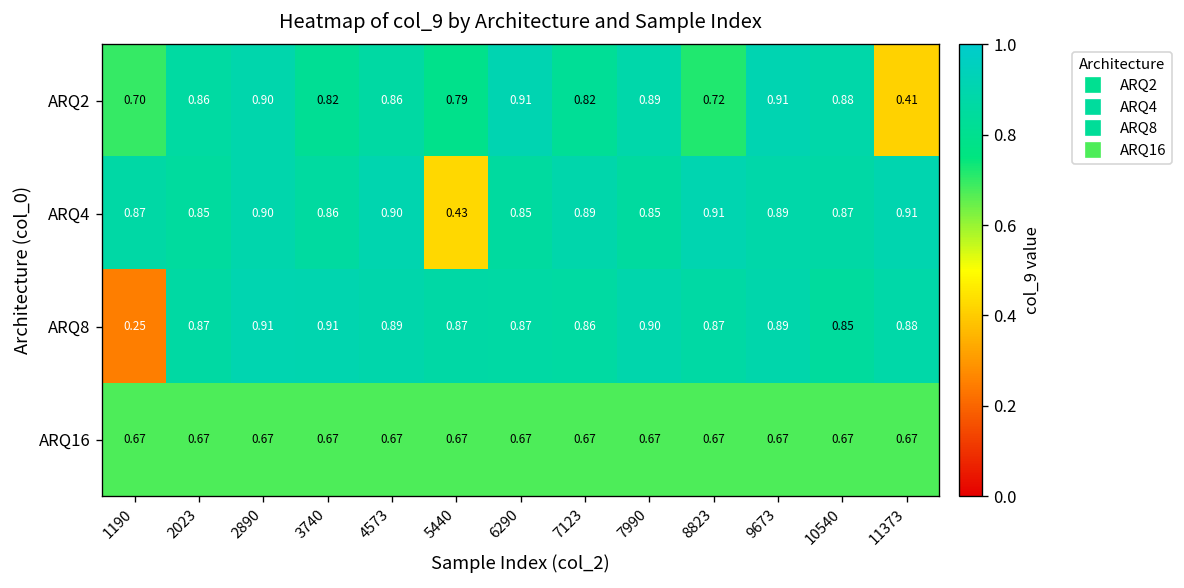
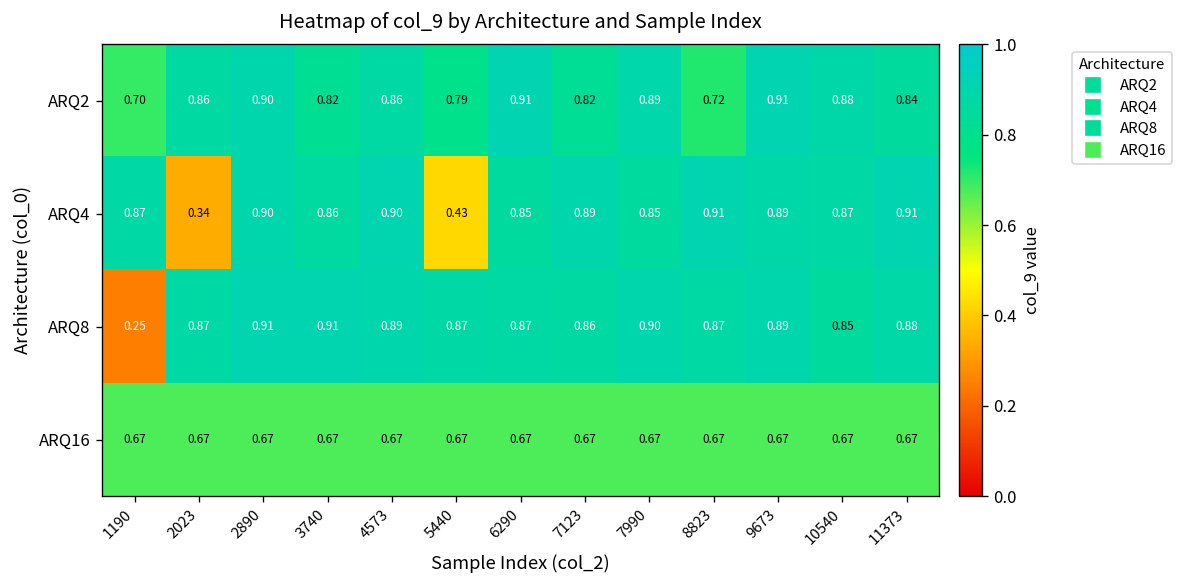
  {
    "ARQ2": {
      "1190": 0.70,
      "2023": 0.86,
      "2890": 0.90,
      "3740": 0.82,
      "4573": 0.86,
      "5440": 0.79,
      "6290": 0.91,
      "7123": 0.82,
      "7990": 0.89,
      "8823": 0.72,
      "9673": 0.91,
      "10540": 0.88,
-     "11373": 0.41
+     "11373": 0.84
    },
    "ARQ4": {
      "1190": 0.87,
-     "2023": 0.85,
+     "2023": 0.34,
      "2890": 0.90,
      "3740": 0.86,
      "4573": 0.90,
      "5440": 0.43,
      "6290": 0.85,
      "7123": 0.89,
      "7990": 0.85,
      "8823": 0.91,
      "9673": 0.89,
      "10540": 0.87,
      "11373": 0.91
    },
    "ARQ8": {
      "1190": 0.25,
      "2023": 0.87,
      "2890": 0.91,
      "3740": 0.91,
      "4573": 0.89,
      "5440": 0.87,
      "6290": 0.87,
      "7123": 0.86,
      "7990": 0.90,
      "8823": 0.87,
      "9673": 0.89,
      "10540": 0.85,
      "11373": 0.88
    },
    "ARQ16": {
      "1190": 0.67,
      "2023": 0.67,
      "2890": 0.67,
      "3740": 0.67,
      "4573": 0.67,
      "5440": 0.67,
      "6290": 0.67,
      "7123": 0.67,
      "7990": 0.67,
      "8823": 0.67,
      "9673": 0.67,
      "10540": 0.67,
      "11373": 0.67
    }
  }
